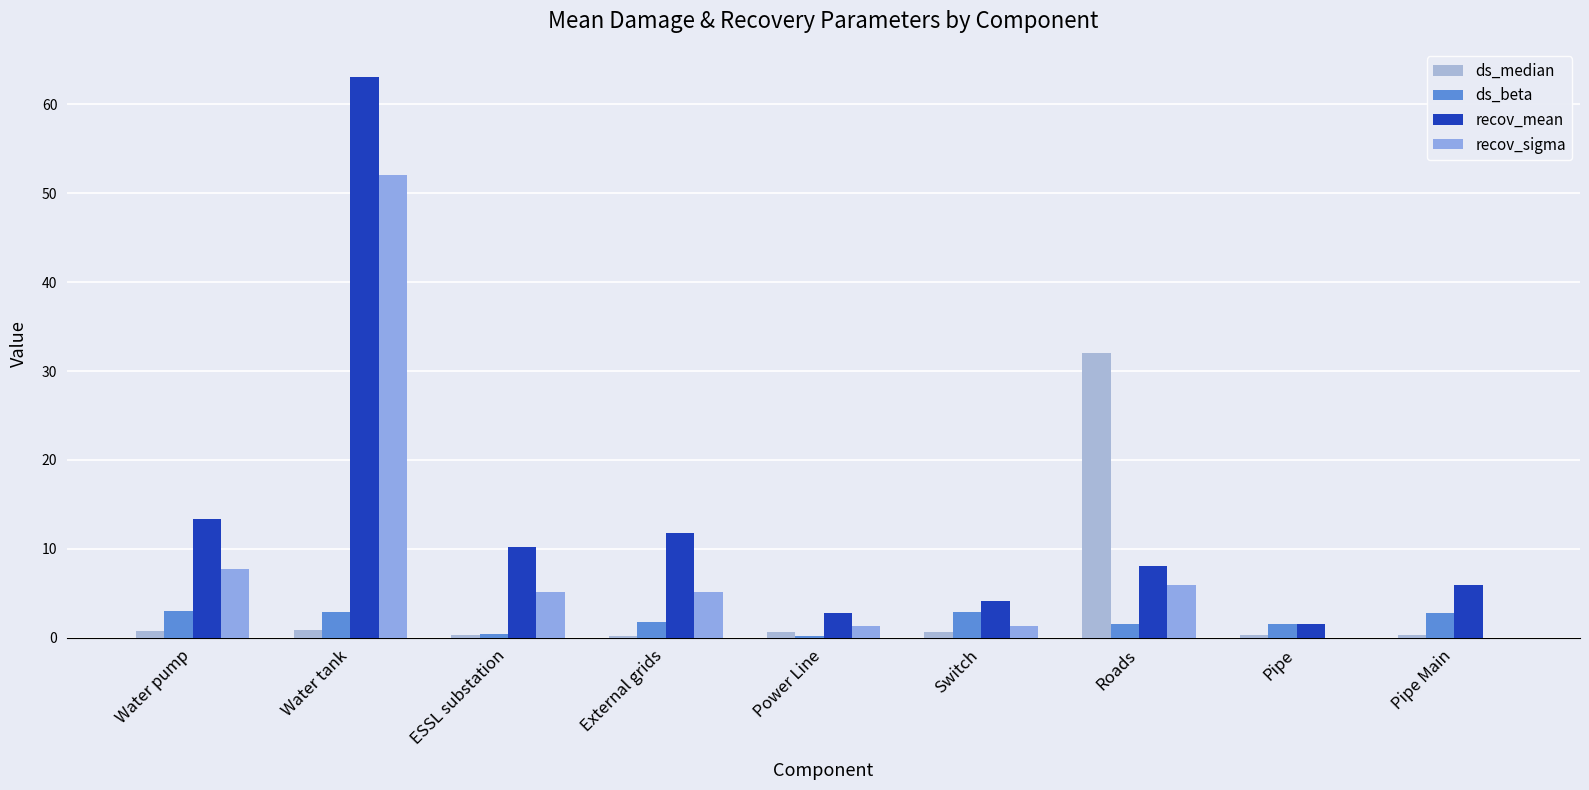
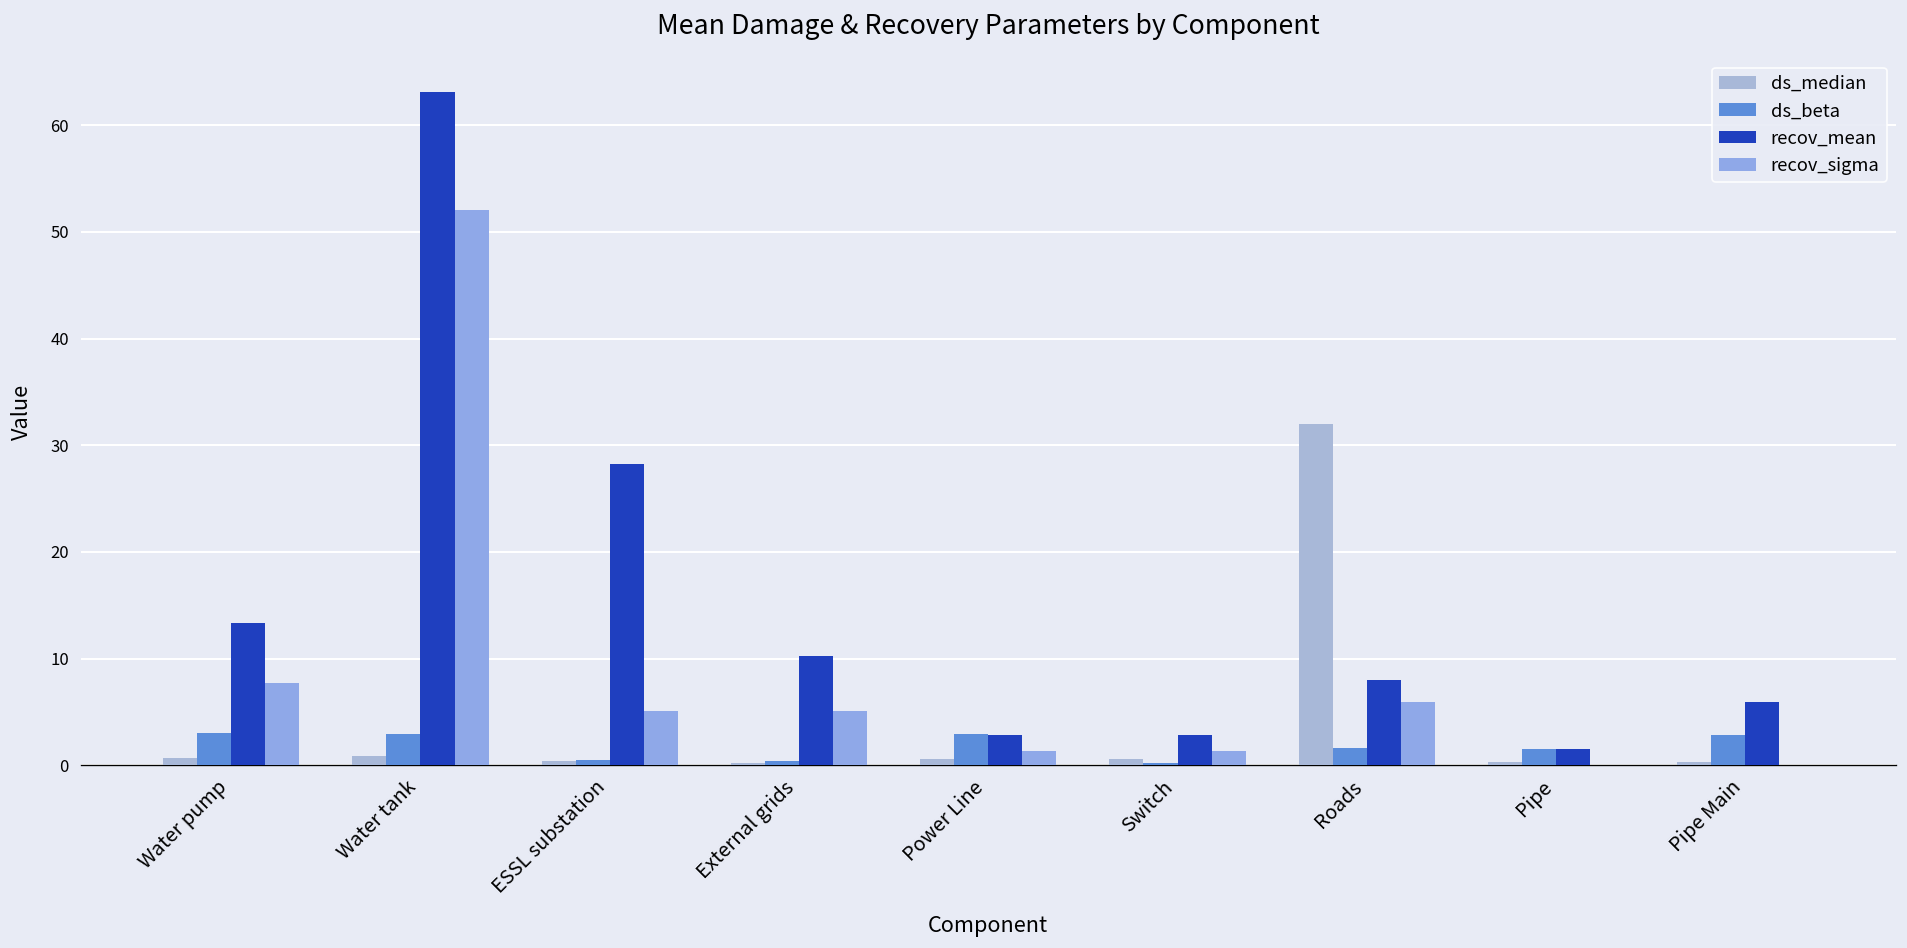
  {
    "ds_beta": {
      "Water pump": 3,
      "Water tank": 3,
      "ESSL substation": 0,
-     "External grids": 2,
-     "Power Line": 0,
-     "Switch": 3,
+     "External grids": 0,
+     "Power Line": 3,
+     "Switch": 0,
      "Roads": 2,
      "Pipe": 2,
      "Pipe Main": 3
    },
    "recov_mean": {
      "Water pump": 13,
      "Water tank": 63,
-     "ESSL substation": 10,
-     "External grids": 12,
+     "ESSL substation": 28,
+     "External grids": 10,
      "Power Line": 3,
-     "Switch": 4,
+     "Switch": 3,
      "Roads": 8,
      "Pipe": 2,
      "Pipe Main": 6
    }
  }
